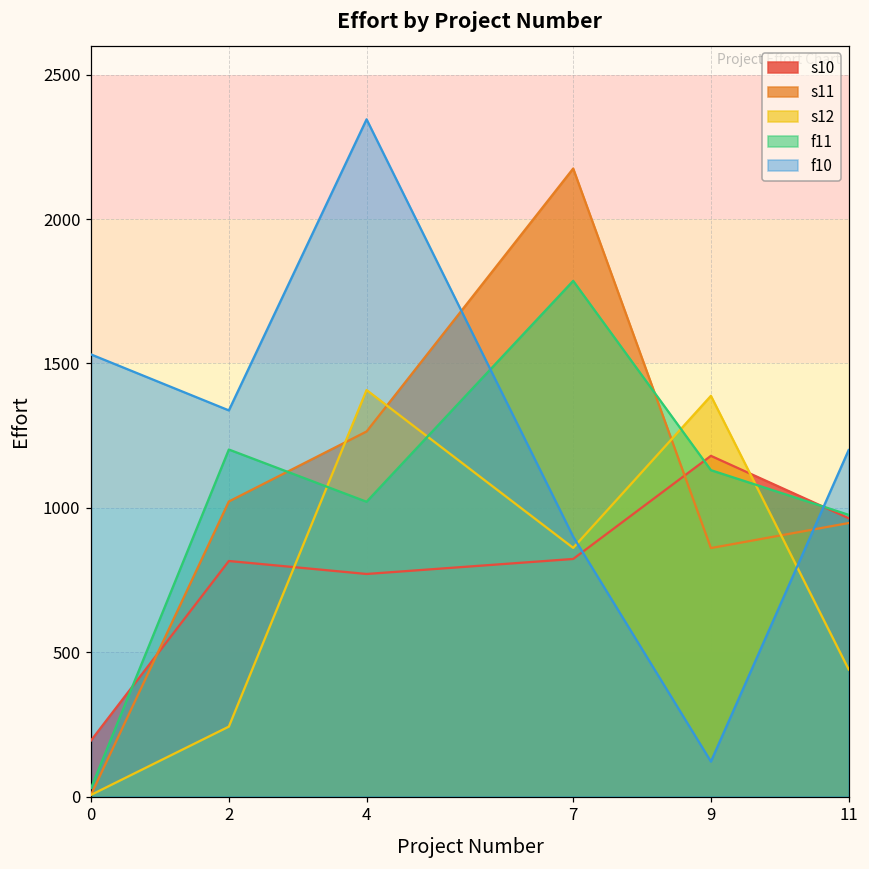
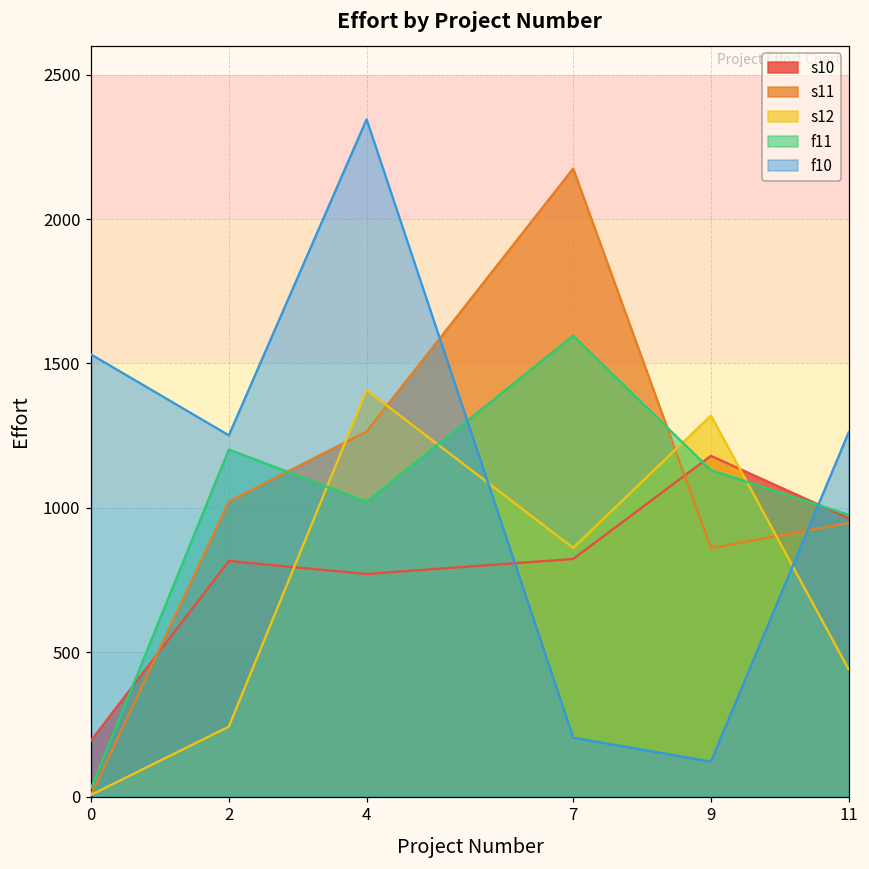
  {
    "s12": {
      "2": 240,
      "4": 1410,
      "7": 860,
-     "9": 1390,
+     "9": 1320,
      "11": 440
    },
    "f11": {
      "0": 30,
      "2": 1200,
      "4": 1020,
-     "7": 1790,
+     "7": 1600,
      "9": 1130,
      "11": 980
    },
    "f10": {
      "0": 1530,
-     "2": 1340,
+     "2": 1250,
      "4": 2350,
-     "7": 900,
+     "7": 200,
      "9": 120,
-     "11": 1200
+     "11": 1260
    }
  }
